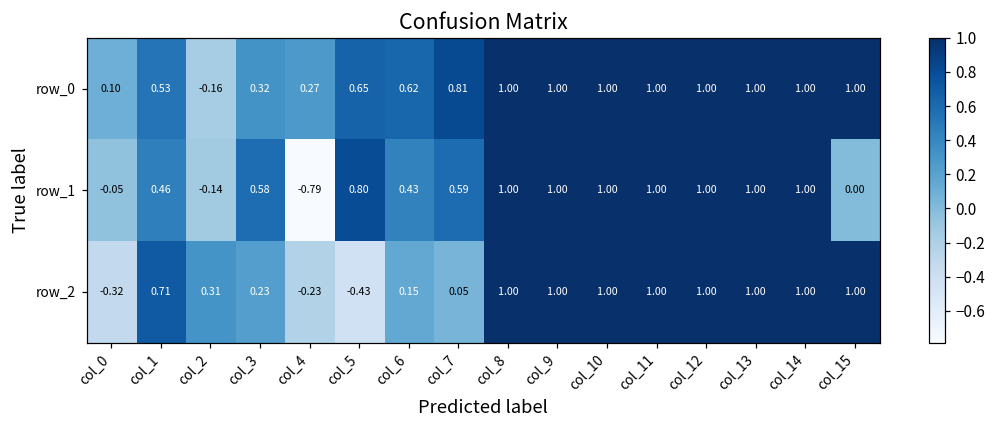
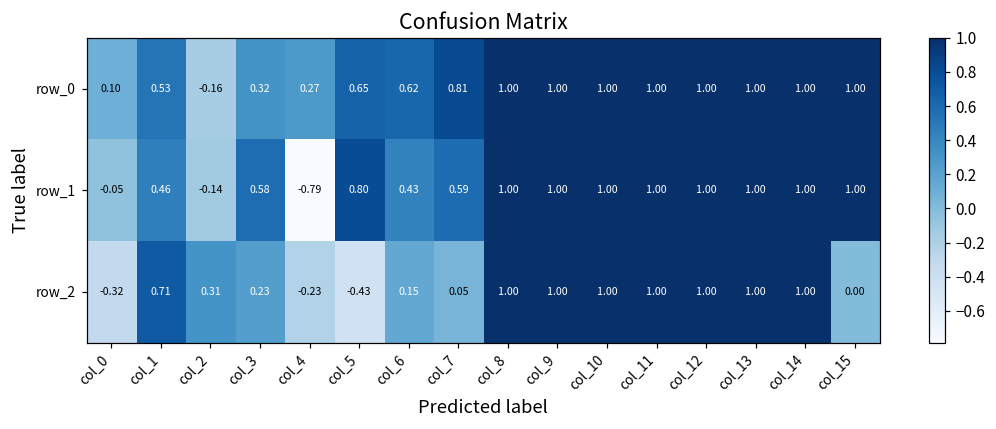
  {
    "row_0": {
      "col_0": 0.10,
      "col_1": 0.53,
      "col_2": -0.16,
      "col_3": 0.32,
      "col_4": 0.27,
      "col_5": 0.65,
      "col_6": 0.62,
      "col_7": 0.81,
      "col_8": 1.00,
      "col_9": 1.00,
      "col_10": 1.00,
      "col_11": 1.00,
      "col_12": 1.00,
      "col_13": 1.00,
      "col_14": 1.00,
      "col_15": 1.00
    },
    "row_1": {
      "col_0": -0.05,
      "col_1": 0.46,
      "col_2": -0.14,
      "col_3": 0.58,
      "col_4": -0.79,
      "col_5": 0.80,
      "col_6": 0.43,
      "col_7": 0.59,
      "col_8": 1.00,
      "col_9": 1.00,
      "col_10": 1.00,
      "col_11": 1.00,
      "col_12": 1.00,
      "col_13": 1.00,
      "col_14": 1.00,
-     "col_15": 0.00
+     "col_15": 1.00
    },
    "row_2": {
      "col_0": -0.32,
      "col_1": 0.71,
      "col_2": 0.31,
      "col_3": 0.23,
      "col_4": -0.23,
      "col_5": -0.43,
      "col_6": 0.15,
      "col_7": 0.05,
      "col_8": 1.00,
      "col_9": 1.00,
      "col_10": 1.00,
      "col_11": 1.00,
      "col_12": 1.00,
      "col_13": 1.00,
      "col_14": 1.00,
-     "col_15": 1.00
+     "col_15": 0.00
    }
  }
